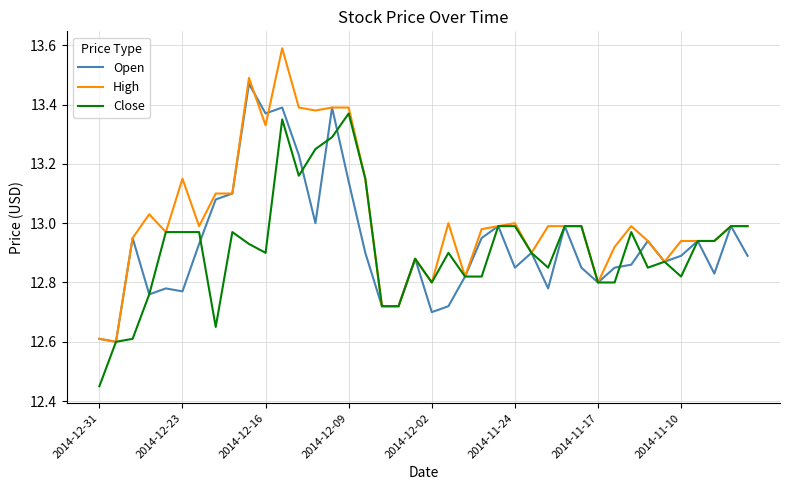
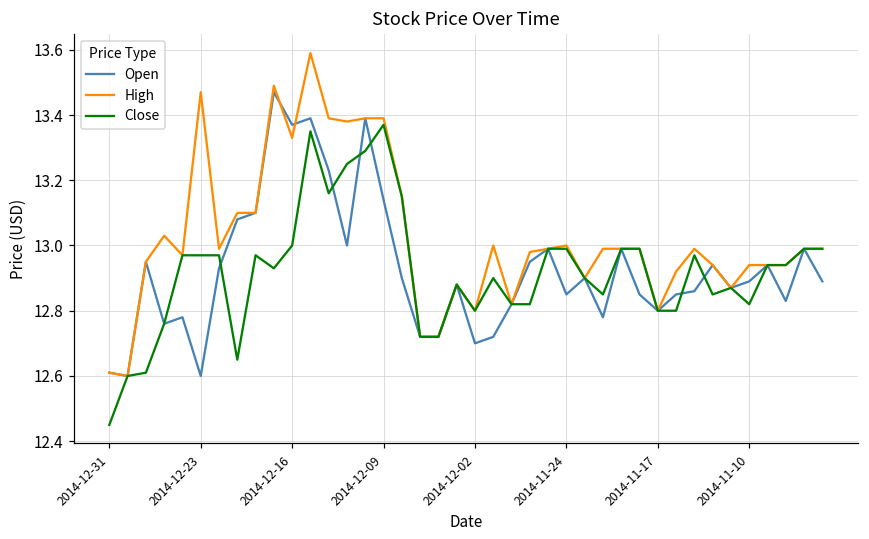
  {
    "Open": {
-     "2014-12-23": 12.77,
+     "2014-12-23": 12.60,
      "2014-12-16": 13.37,
      "2014-12-09": 13.14,
      "2014-12-02": 12.70,
      "2014-11-24": 12.85,
      "2014-11-10": 12.89
    },
    "High": {
-     "2014-12-23": 13.15,
+     "2014-12-23": 13.47,
      "2014-12-16": 13.33,
      "2014-12-09": 13.39,
      "2014-11-24": 13.00,
      "2014-11-10": 12.94
    },
    "Close": {
      "2014-12-31": 12.45,
      "2014-12-23": 12.97,
-     "2014-12-16": 12.9,
+     "2014-12-16": 13.0,
      "2014-12-09": 13.37,
      "2014-11-24": 12.99,
      "2014-11-10": 12.82
    }
  }
